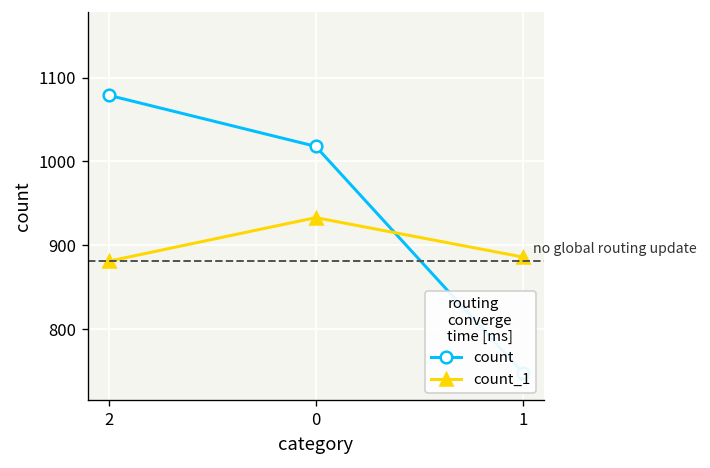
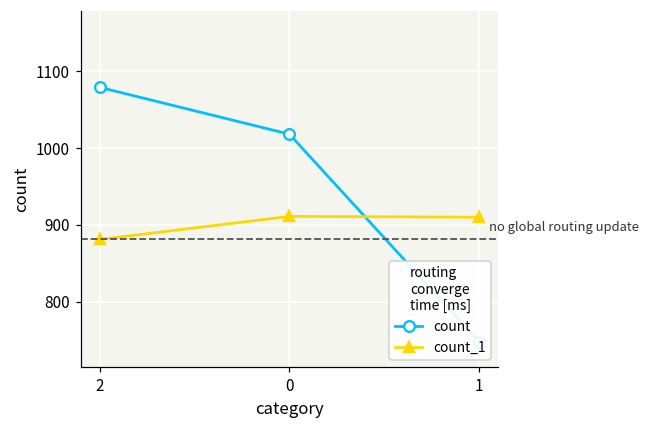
  {
    "count": {
      "2": 1080,
      "0": 1020
    },
    "count_1": {
      "2": 880,
-     "0": 930,
-     "1": 890
+     "0": 910,
+     "1": 910
    }
  }
